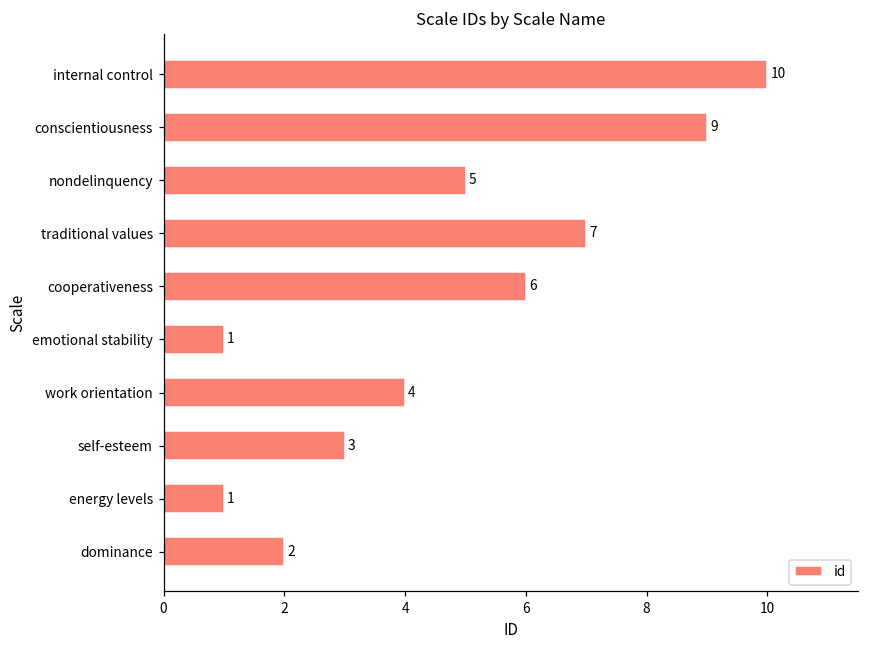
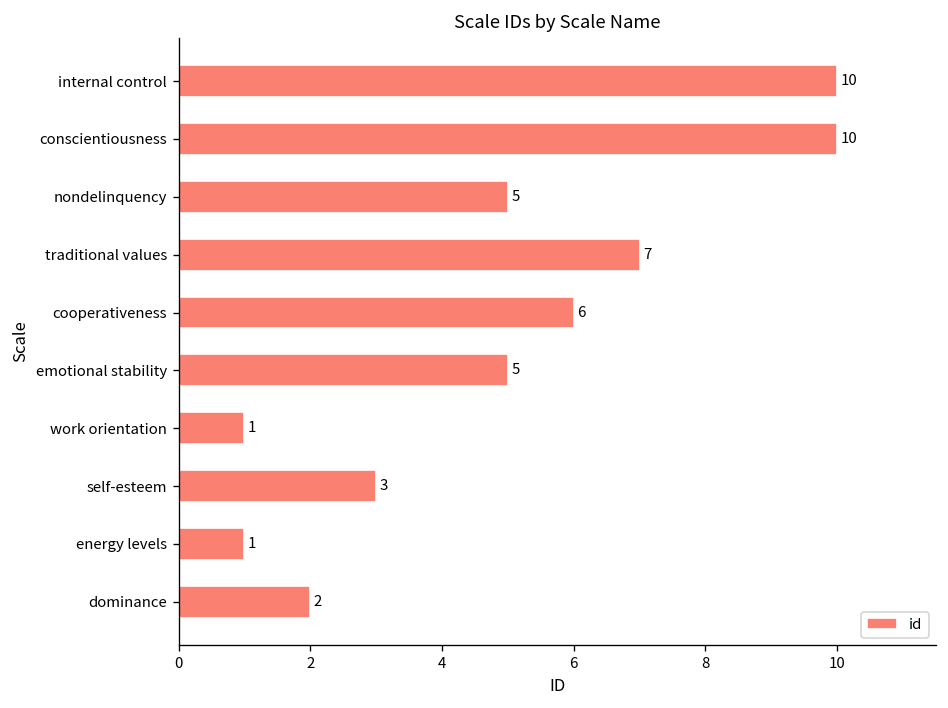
  {
    "internal control": 10,
-   "conscientiousness": 9,
+   "conscientiousness": 10,
    "nondelinquency": 5,
    "traditional values": 7,
    "cooperativeness": 6,
-   "emotional stability": 1,
-   "work orientation": 4,
+   "emotional stability": 5,
+   "work orientation": 1,
    "self-esteem": 3,
    "energy levels": 1,
    "dominance": 2
  }
